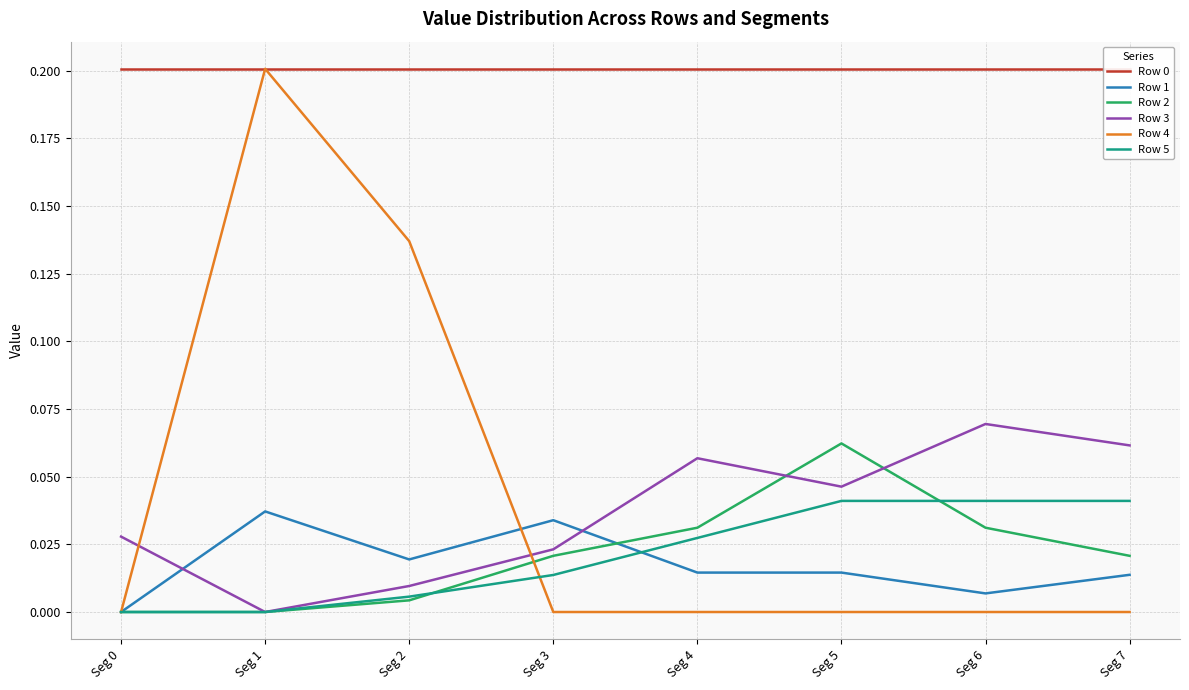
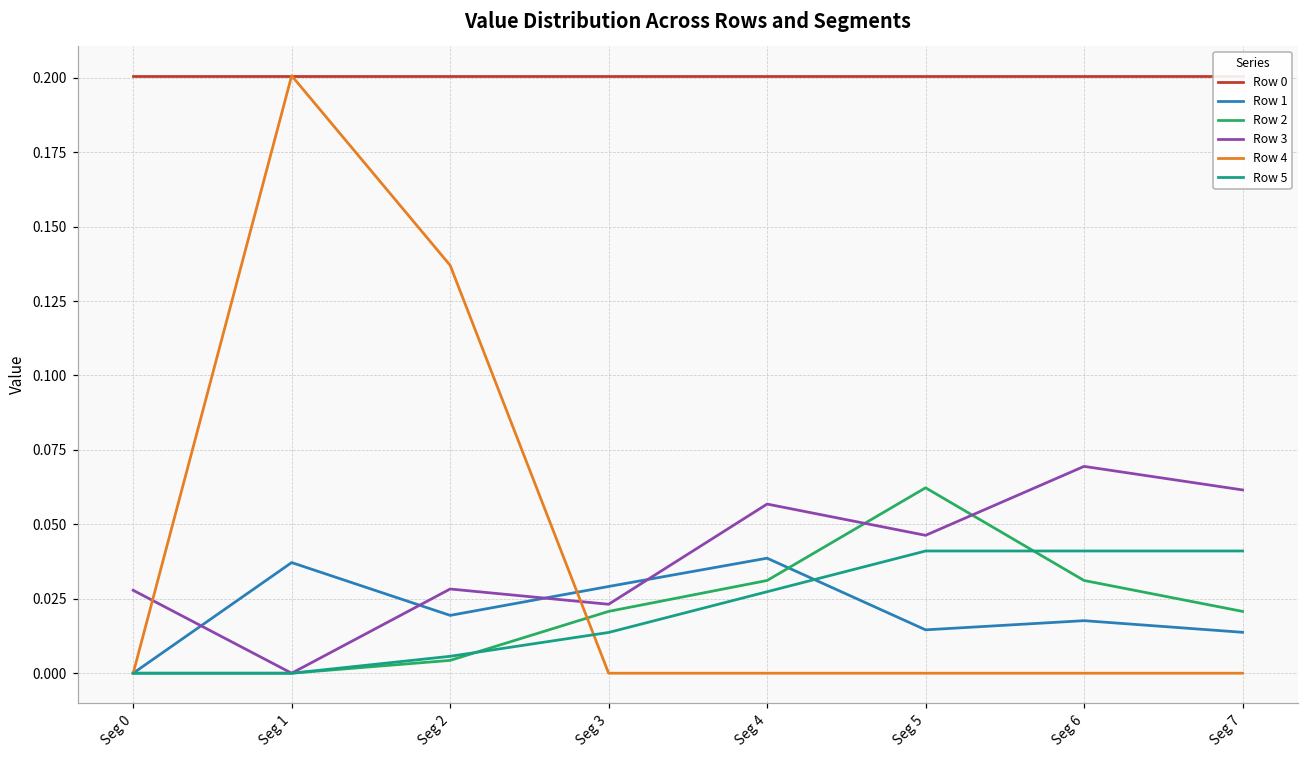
  {
    "Row 0": {
      "Seg 0": 0.201,
      "Seg 2": 0.201,
      "Seg 3": 0.201,
      "Seg 4": 0.201,
      "Seg 5": 0.201,
      "Seg 6": 0.201
    },
    "Row 1": {
      "Seg 1": 0.037,
      "Seg 2": 0.019,
-     "Seg 3": 0.034,
-     "Seg 4": 0.015,
+     "Seg 3": 0.029,
+     "Seg 4": 0.039,
      "Seg 5": 0.015,
-     "Seg 6": 0.007,
+     "Seg 6": 0.018,
      "Seg 7": 0.014
    },
    "Row 3": {
      "Seg 0": 0.028,
-     "Seg 2": 0.010,
+     "Seg 2": 0.028,
      "Seg 3": 0.023,
      "Seg 4": 0.057,
      "Seg 5": 0.046,
      "Seg 6": 0.069,
      "Seg 7": 0.062
    },
    "Row 4": {
      "Seg 2": 0.137,
      "Seg 3": 0.000,
      "Seg 4": 0.000,
      "Seg 5": 0.000,
      "Seg 6": 0.000,
      "Seg 7": 0.000
    }
  }
